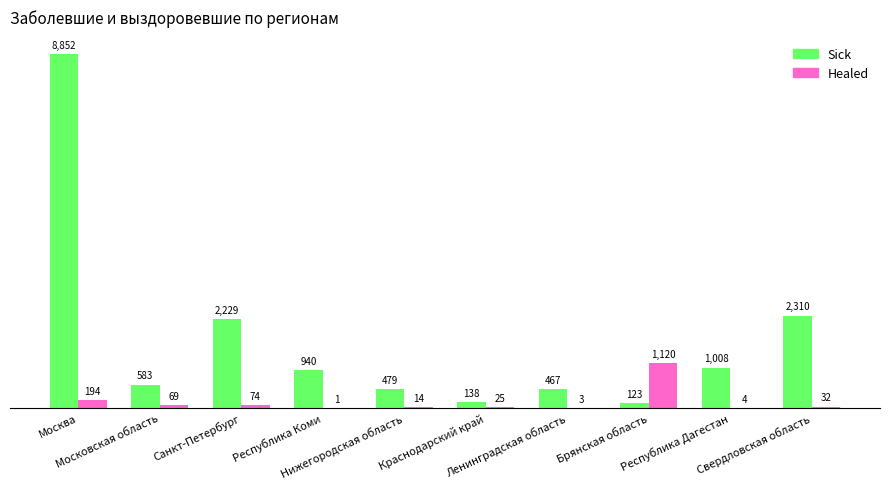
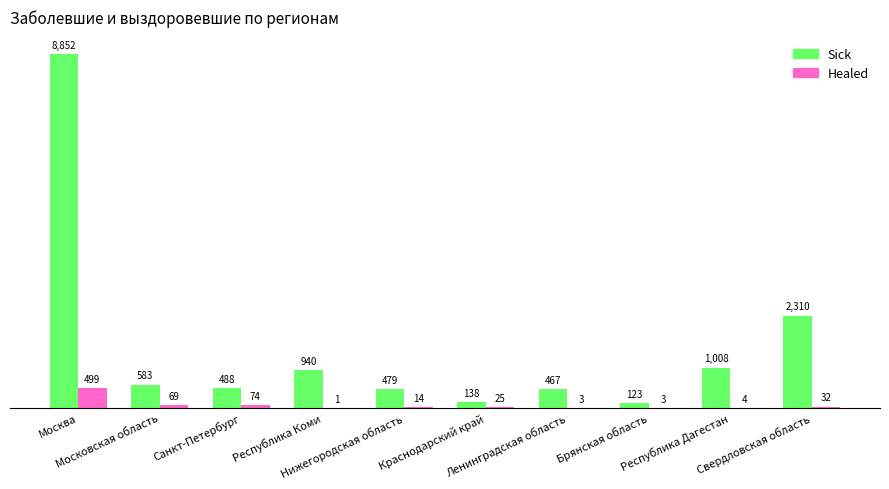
  {
    "Sick": {
      "Москва": "8,852",
      "Московская область": "583",
-     "Санкт-Петербург": "2,229",
+     "Санкт-Петербург": "488",
      "Республика Коми": "940",
      "Нижегородская область": "479",
      "Краснодарский край": "138",
      "Ленинградская область": "467",
      "Брянская область": "123",
      "Республика Дагестан": "1,008",
      "Свердловская область": "2,310"
    },
    "Healed": {
-     "Москва": "194",
+     "Москва": "499",
      "Московская область": "69",
      "Санкт-Петербург": "74",
      "Республика Коми": "1",
      "Нижегородская область": "14",
      "Краснодарский край": "25",
      "Ленинградская область": "3",
-     "Брянская область": "1,120",
+     "Брянская область": "3",
      "Республика Дагестан": "4",
      "Свердловская область": "32"
    }
  }
